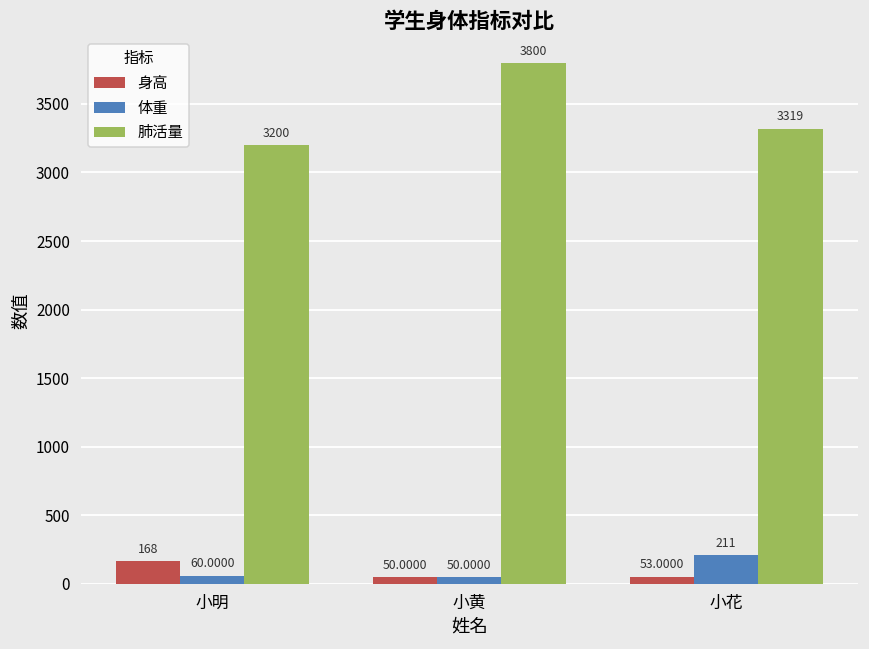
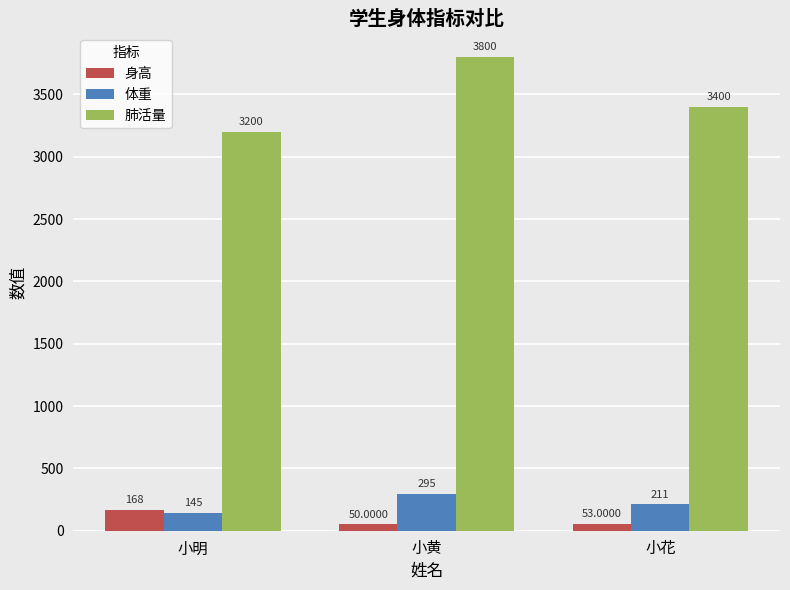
  {
    "身高": {
      "小明": 168,
      "小黄": 50.0000,
      "小花": 53.0000
    },
    "体重": {
-     "小明": 60.0000,
-     "小黄": 50.0000,
+     "小明": 145,
+     "小黄": 295,
      "小花": 211
    },
    "肺活量": {
      "小明": 3200,
      "小黄": 3800,
-     "小花": 3319
+     "小花": 3400
    }
  }
